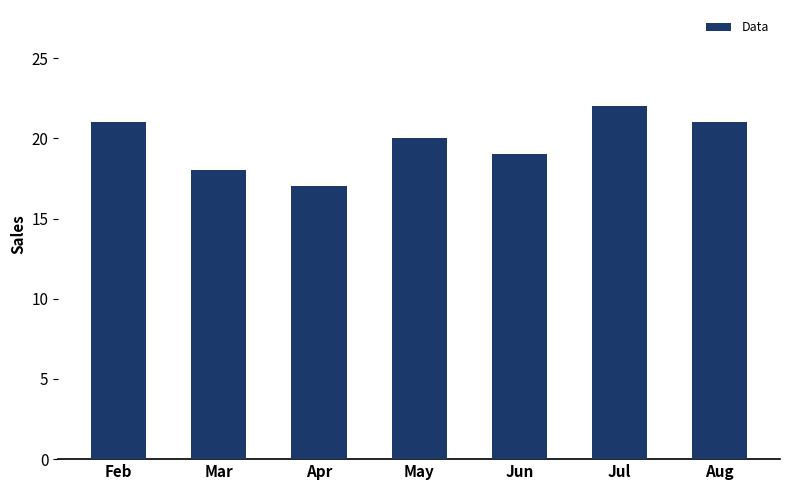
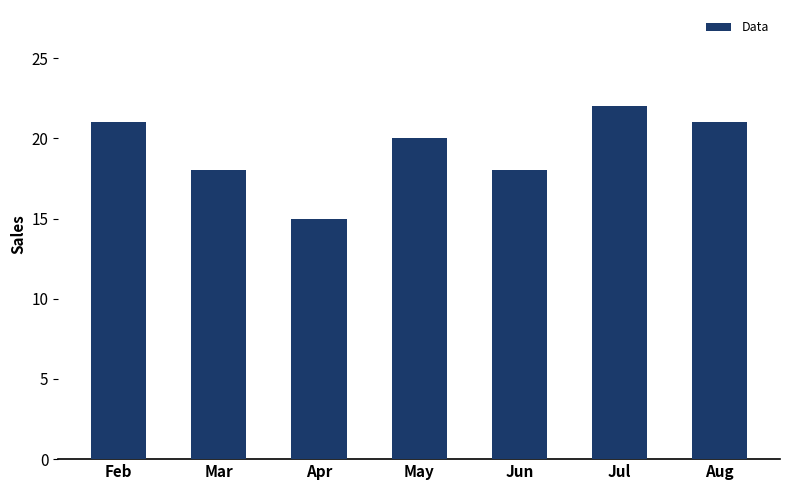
  {
    "Feb": 21,
    "Mar": 18,
-   "Apr": 17,
+   "Apr": 15,
    "May": 20,
-   "Jun": 19,
+   "Jun": 18,
    "Jul": 22,
    "Aug": 21
  }
